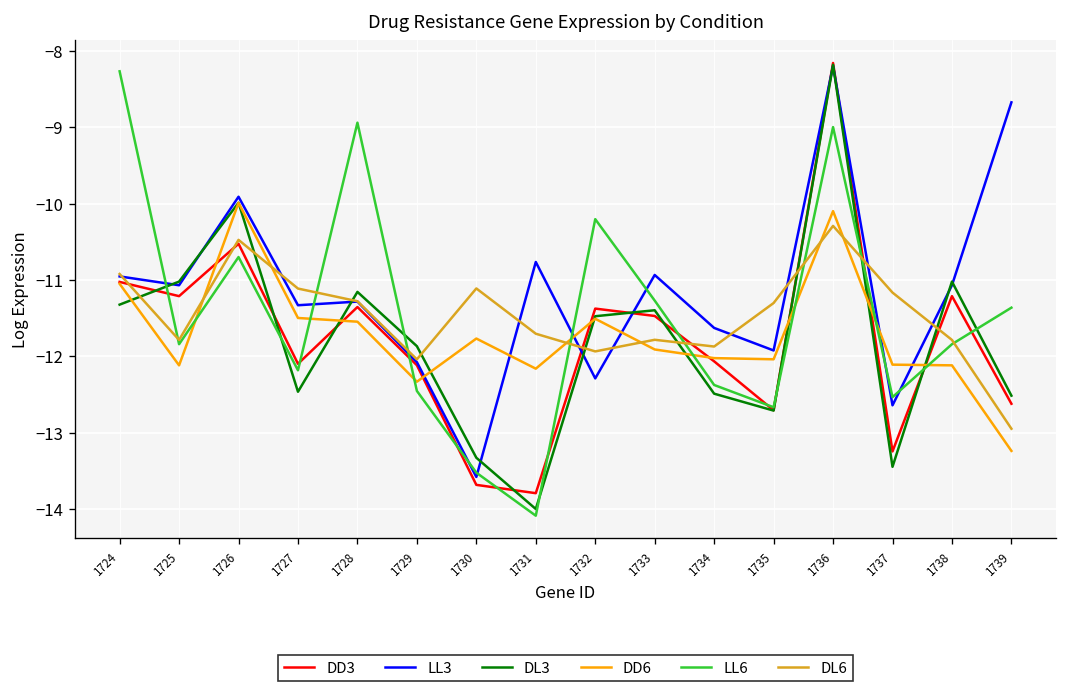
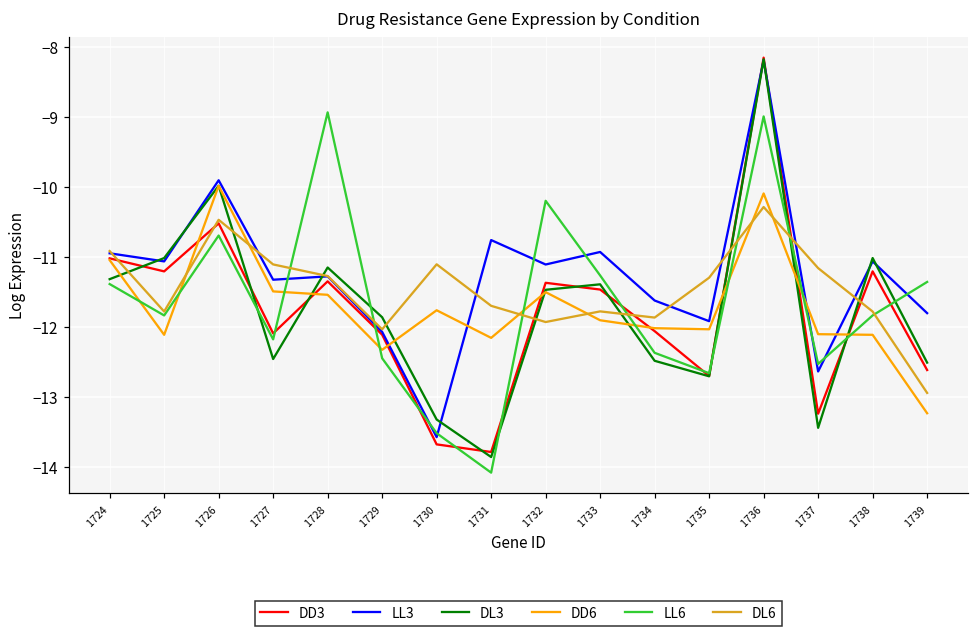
  {
    "DD3": {
      "1725": -11.2,
      "1726": -10.5,
      "1727": -12.1,
      "1728": -11.4,
      "1729": -12.1,
      "1730": -13.7,
      "1731": -13.8,
      "1732": -11.4,
      "1733": -11.5,
      "1734": -12.1,
      "1737": -13.2,
      "1738": -11.2,
      "1739": -12.6
    },
    "LL3": {
      "1725": -11.1,
      "1726": -9.9,
      "1727": -11.3,
      "1730": -13.6,
      "1731": -10.8,
-     "1732": -12.3,
+     "1732": -11.1,
      "1733": -10.9,
      "1734": -11.6,
      "1735": -11.9,
      "1737": -12.6,
      "1738": -11.1,
-     "1739": -8.7
+     "1739": -11.8
    },
    "DL3": {
      "1724": -11.3,
      "1725": -11.0,
      "1727": -12.5,
      "1728": -11.2,
      "1729": -11.9,
      "1730": -13.3,
-     "1731": -14.0,
+     "1731": -13.9,
      "1733": -11.4,
      "1734": -12.5,
      "1737": -13.4,
      "1738": -11.0,
      "1739": -12.5
    },
    "LL6": {
-     "1724": -8.3,
+     "1724": -11.4,
      "1725": -11.8,
      "1726": -10.7,
      "1727": -12.2,
      "1728": -8.9,
      "1729": -12.5,
      "1730": -13.5,
      "1731": -14.1,
      "1732": -10.2,
      "1733": -11.3,
      "1734": -12.4,
      "1736": -9.0,
      "1737": -12.5,
      "1738": -11.8,
      "1739": -11.4
    }
  }
